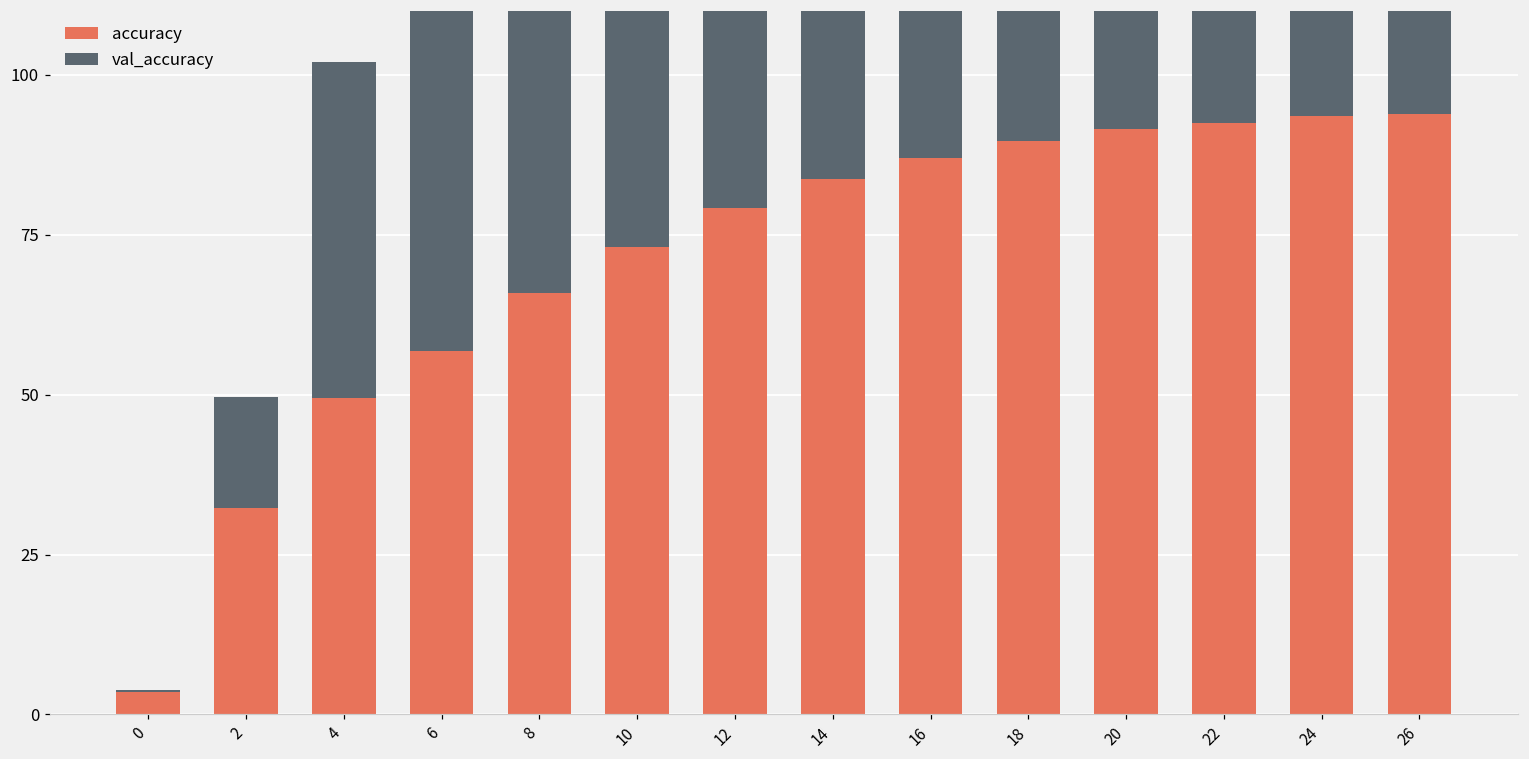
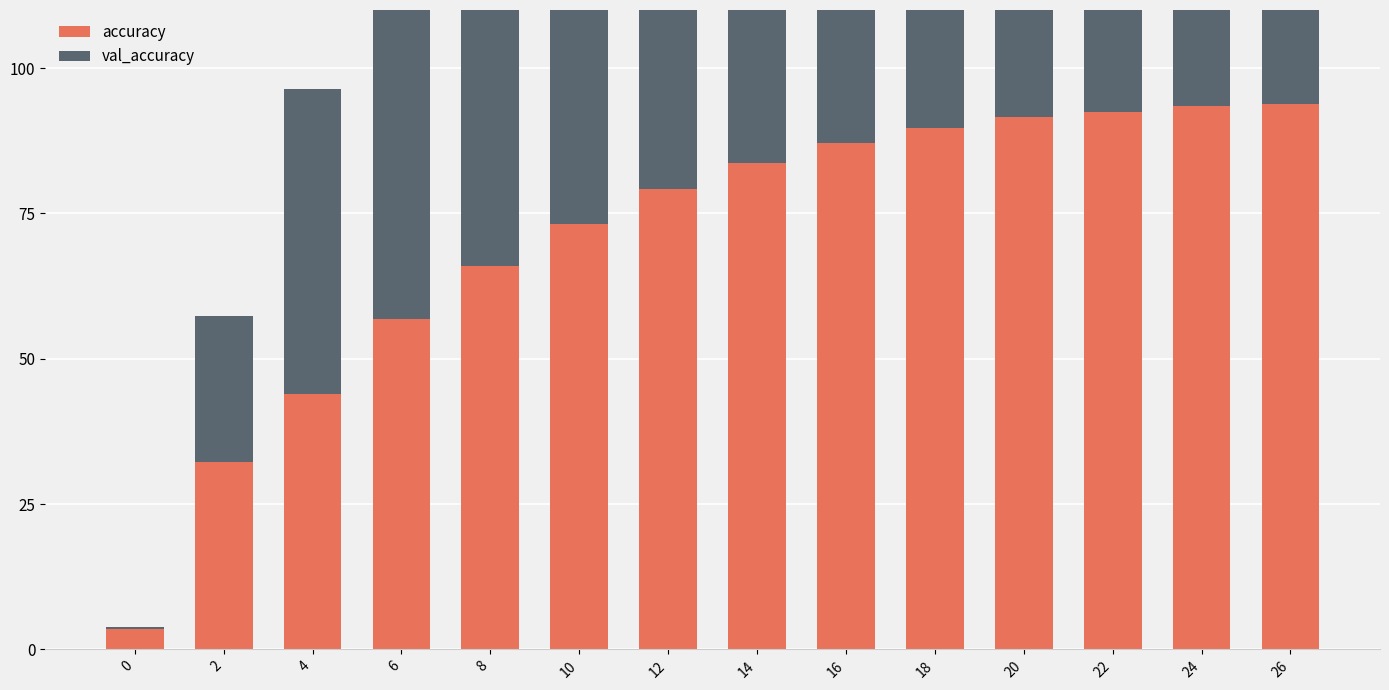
  {
    "accuracy": {
      "0": 3,
      "2": 32,
-     "4": 50,
+     "4": 44,
      "6": 57,
      "8": 66,
      "10": 73,
      "12": 79,
      "14": 84,
      "16": 87,
      "18": 90,
      "20": 92,
      "22": 92,
      "24": 94,
      "26": 94
    },
    "val_accuracy": {
-     "2": 17,
+     "2": 25,
      "4": 52
    }
  }
